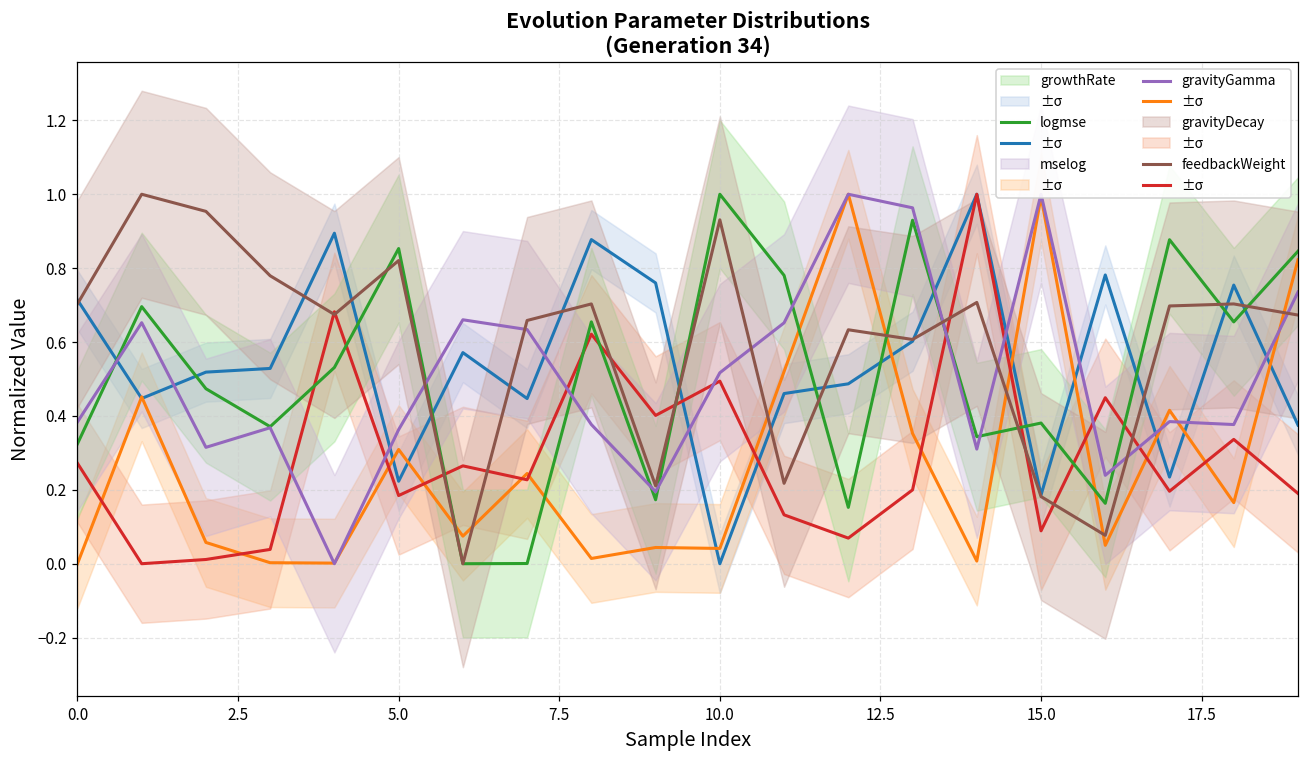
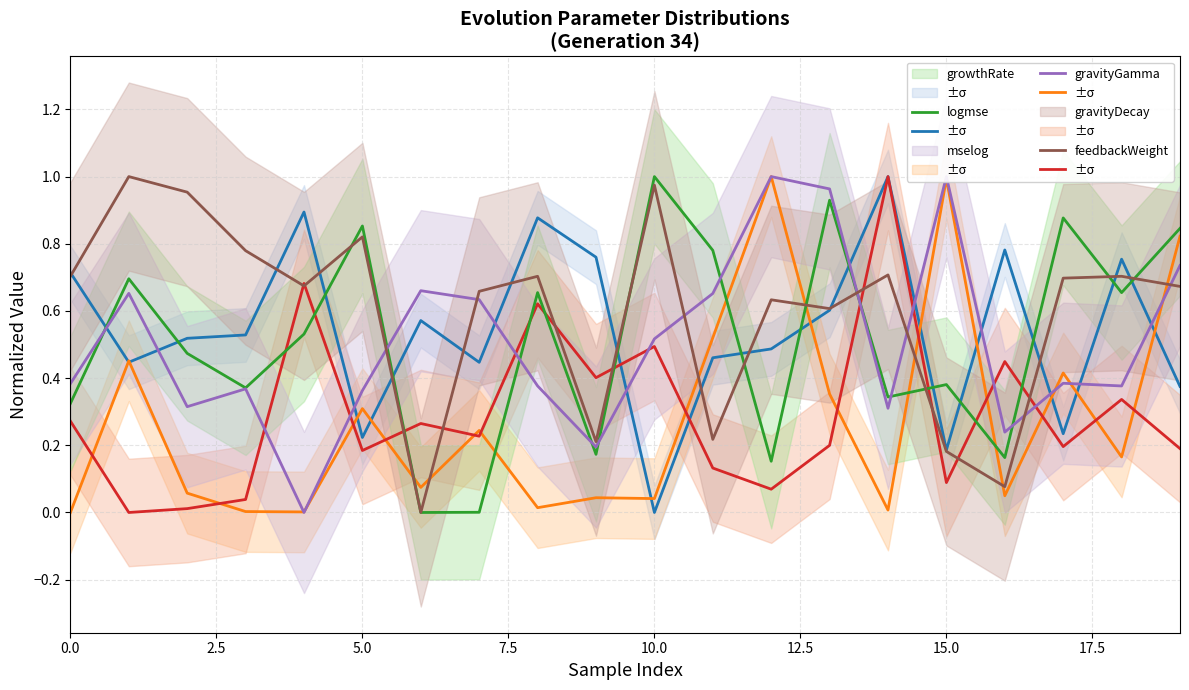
  {
    "feedbackWeight": {
      "0.0": 0.70,
      "5.0": 0.82,
-     "10.0": 0.93
+     "10.0": 0.97
    }
  }
